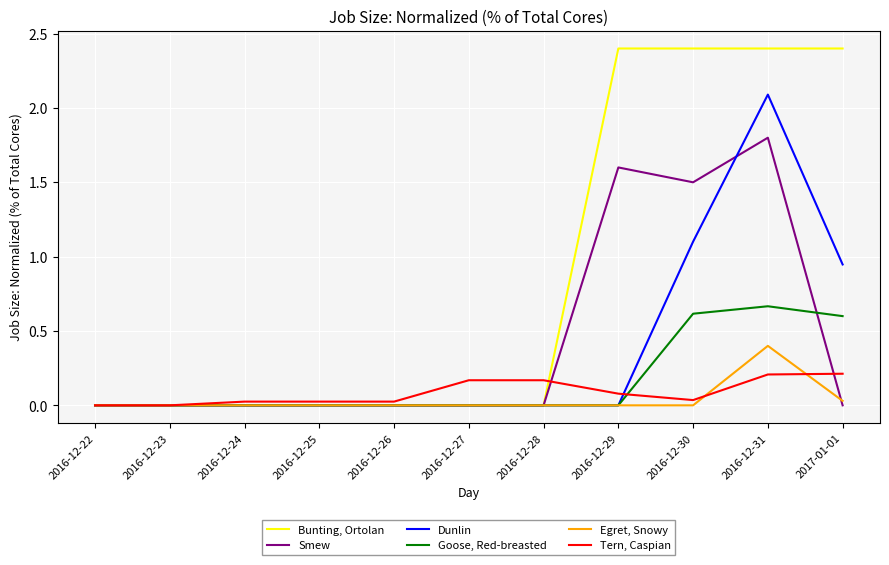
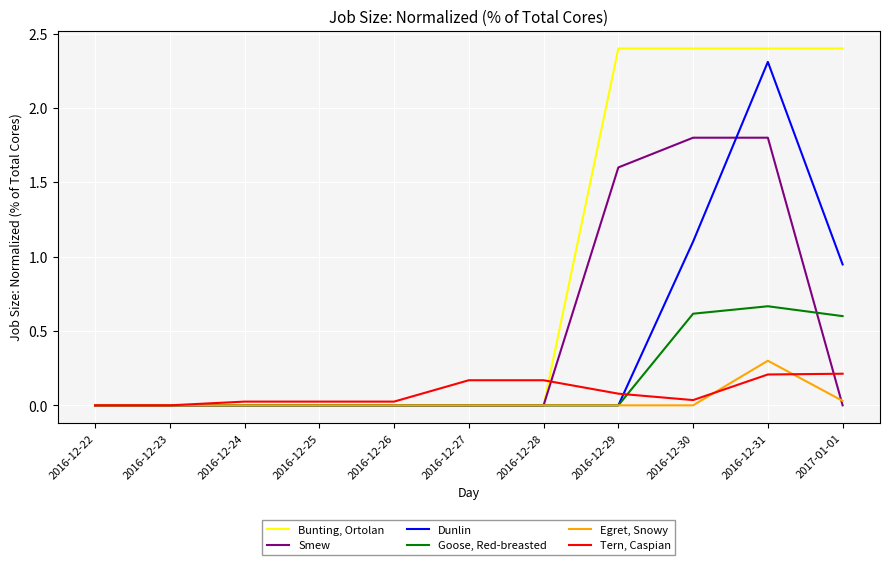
  {
    "Bunting, Ortolan": {
      "2016-12-29": 2.40,
      "2016-12-30": 2.40,
      "2016-12-31": 2.40,
      "2017-01-01": 2.40
    },
    "Smew": {
      "2016-12-29": 1.6,
-     "2016-12-30": 1.5,
+     "2016-12-30": 1.8,
      "2016-12-31": 1.8,
      "2017-01-01": 0.0
    },
    "Dunlin": {
      "2016-12-30": 1.10,
-     "2016-12-31": 2.09,
+     "2016-12-31": 2.31,
      "2017-01-01": 0.95
    },
    "Goose, Red-breasted": {
      "2016-12-30": 0.62,
      "2016-12-31": 0.67,
      "2017-01-01": 0.60
    },
    "Egret, Snowy": {
      "2016-12-30": 0.0,
-     "2016-12-31": 0.4,
+     "2016-12-31": 0.3,
      "2017-01-01": 0.03
    },
    "Tern, Caspian": {
      "2016-12-24": 0.03,
      "2016-12-25": 0.03,
      "2016-12-26": 0.03,
      "2016-12-27": 0.17,
      "2016-12-28": 0.17,
      "2016-12-29": 0.08,
      "2016-12-30": 0.04,
      "2016-12-31": 0.21,
      "2017-01-01": 0.21
    }
  }
